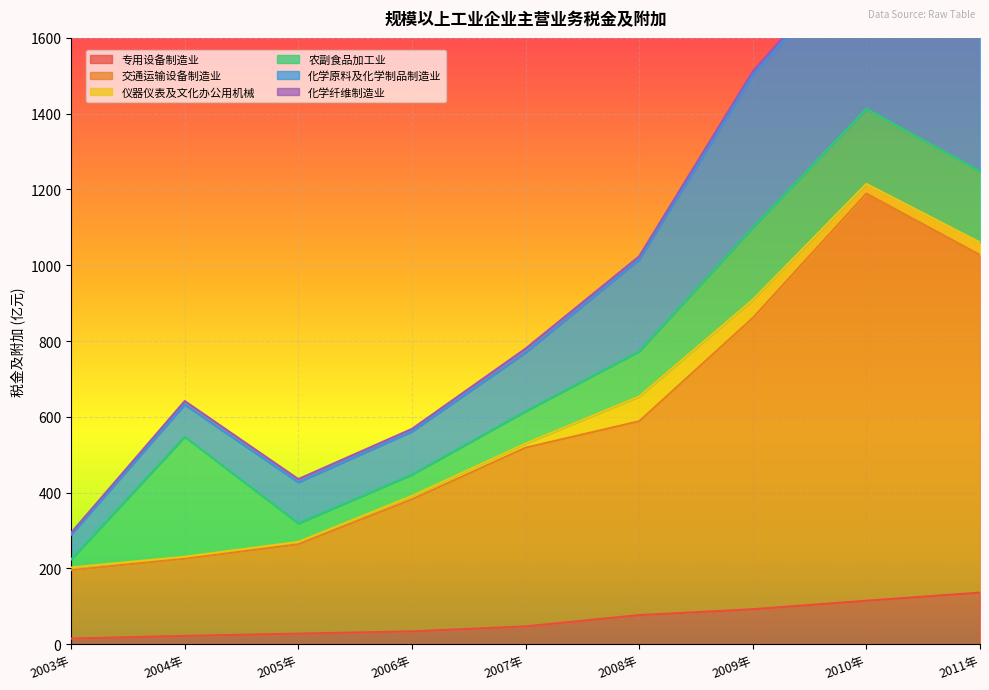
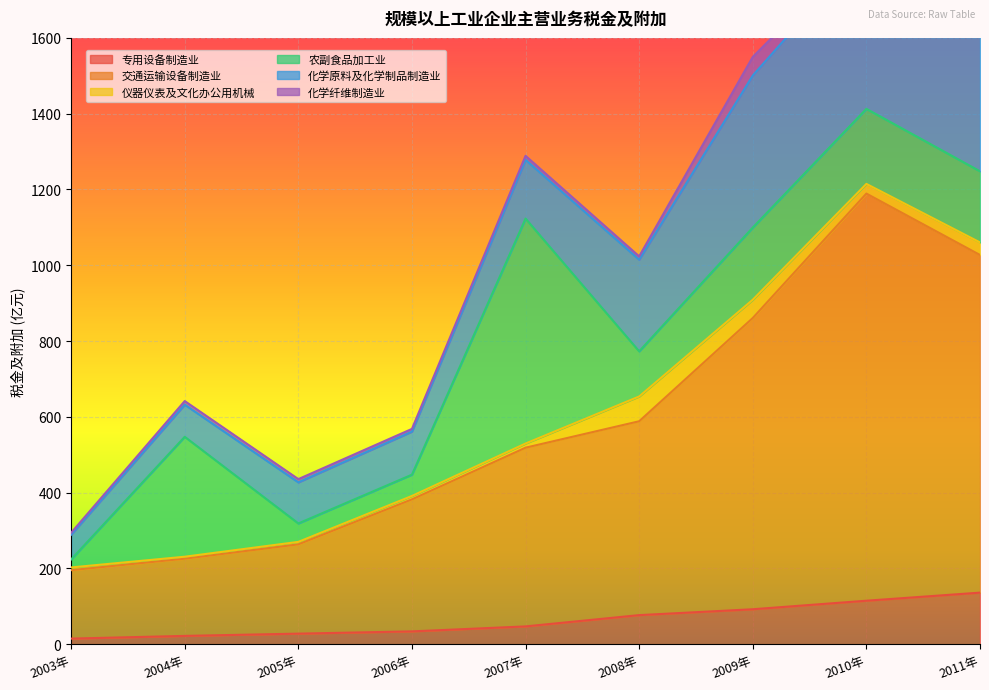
  {
    "仪器仪表及文化办公用机械": {
      "2003年": 10,
      "2006年": 10,
      "2007年": 10,
      "2008年": 70,
      "2009年": 50,
      "2010年": 30,
      "2011年": 30
    },
    "农副食品加工业": {
      "2003年": 20,
      "2004年": 320,
      "2005年": 50,
      "2006年": 60,
-     "2007年": 80,
+     "2007年": 590,
      "2008年": 120,
      "2009年": 190,
      "2010年": 200,
      "2011年": 190
    },
    "化学原料及化学制品制造业": {
      "2004年": 80,
      "2005年": 110,
      "2006年": 110,
      "2007年": 150,
      "2008年": 240,
      "2009年": 400
    },
    "化学纤维制造业": {
      "2004年": 10,
      "2005年": 10,
      "2006年": 10,
      "2007年": 10,
      "2008年": 10,
-     "2009年": 10
+     "2009年": 50
    }
  }
